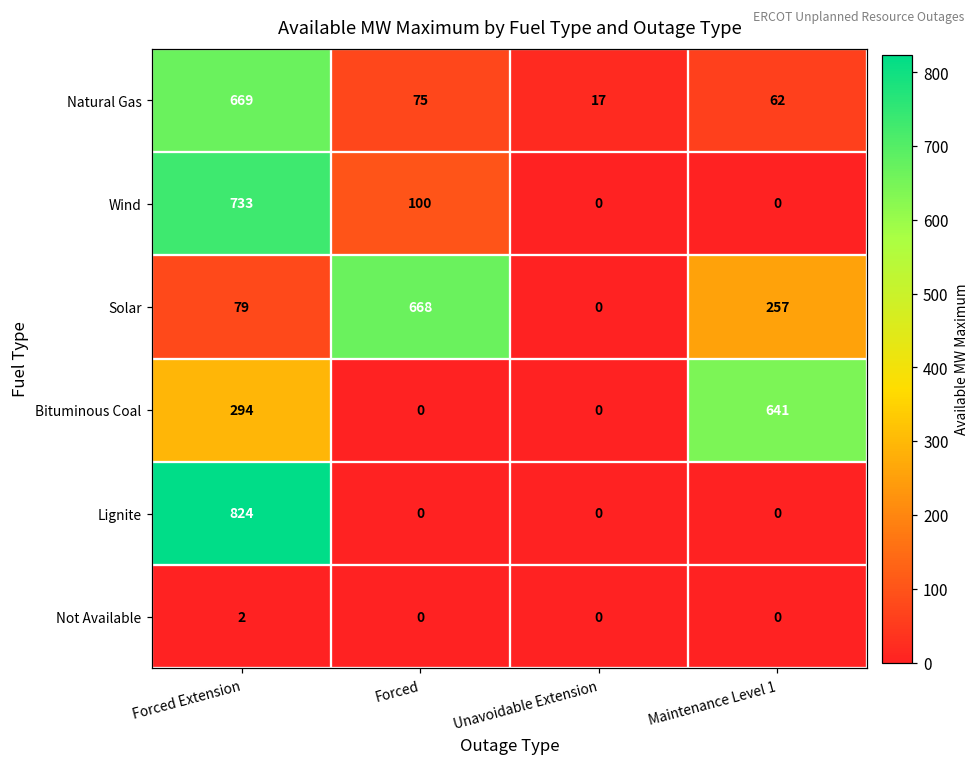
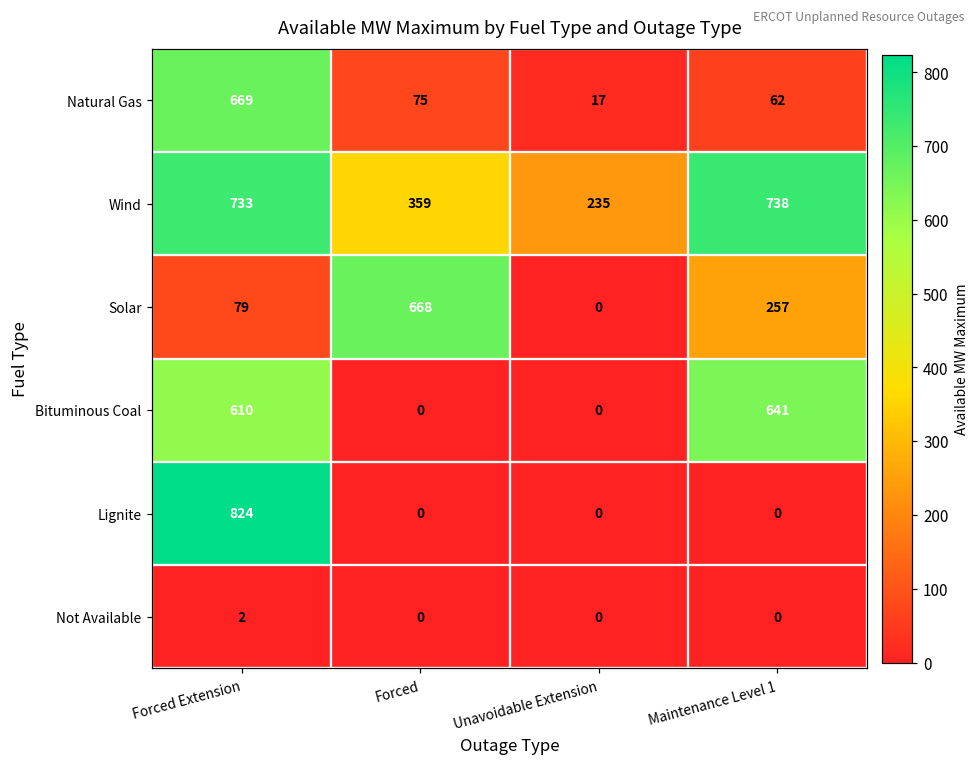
  {
    "Natural Gas": {
      "Forced Extension": 669,
      "Forced": 75,
      "Unavoidable Extension": 17,
      "Maintenance Level 1": 62
    },
    "Wind": {
      "Forced Extension": 733,
-     "Forced": 100,
-     "Unavoidable Extension": 0,
-     "Maintenance Level 1": 0
+     "Forced": 359,
+     "Unavoidable Extension": 235,
+     "Maintenance Level 1": 738
    },
    "Solar": {
      "Forced Extension": 79,
      "Forced": 668,
      "Unavoidable Extension": 0,
      "Maintenance Level 1": 257
    },
    "Bituminous Coal": {
-     "Forced Extension": 294,
+     "Forced Extension": 610,
      "Forced": 0,
      "Unavoidable Extension": 0,
      "Maintenance Level 1": 641
    },
    "Lignite": {
      "Forced Extension": 824,
      "Forced": 0,
      "Unavoidable Extension": 0,
      "Maintenance Level 1": 0
    },
    "Not Available": {
      "Forced Extension": 2,
      "Forced": 0,
      "Unavoidable Extension": 0,
      "Maintenance Level 1": 0
    }
  }
